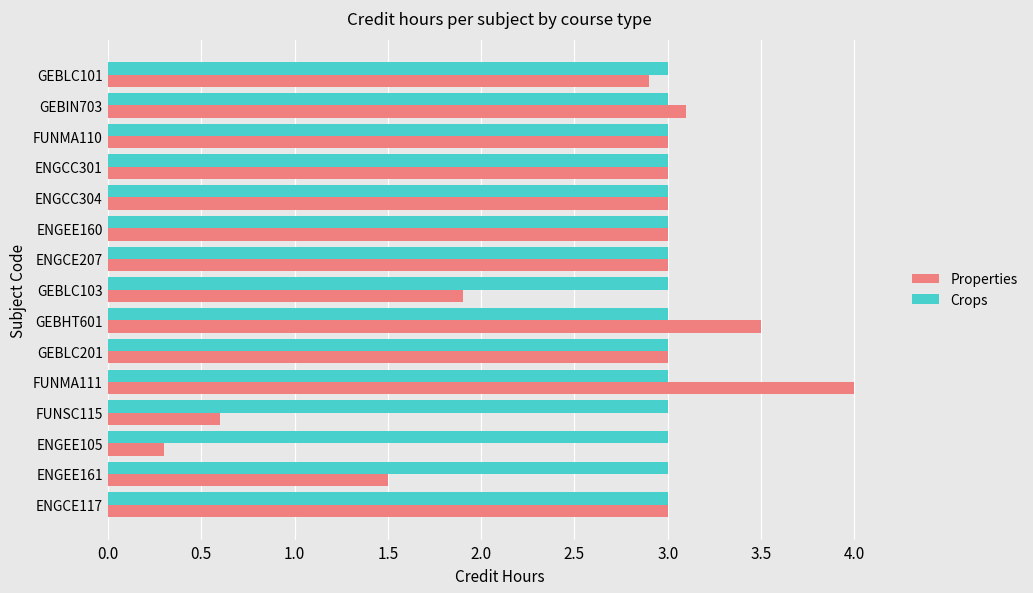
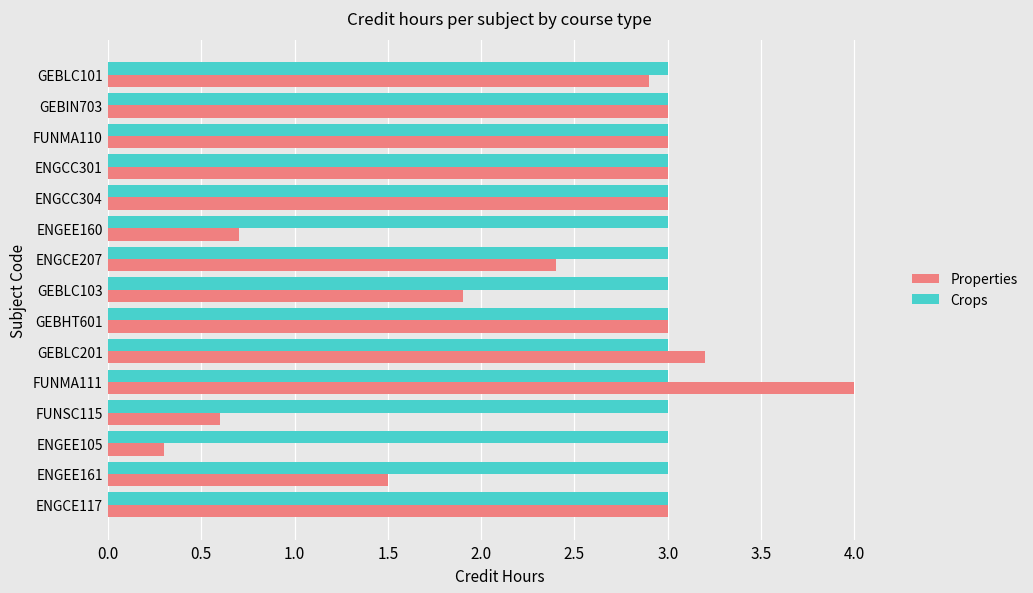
  {
    "Properties": {
      "GEBLC101": 2.9,
-     "GEBIN703": 3.1,
+     "GEBIN703": 3.0,
      "FUNMA110": 3.0,
      "ENGCC301": 3.0,
      "ENGCC304": 3.0,
-     "ENGEE160": 3.0,
-     "ENGCE207": 3.0,
+     "ENGEE160": 0.7,
+     "ENGCE207": 2.4,
      "GEBLC103": 1.9,
-     "GEBHT601": 3.5,
-     "GEBLC201": 3.0,
+     "GEBHT601": 3.0,
+     "GEBLC201": 3.2,
      "FUNMA111": 4.0,
      "FUNSC115": 0.6,
      "ENGEE105": 0.3,
      "ENGEE161": 1.5,
      "ENGCE117": 3.0
    },
    "Crops": {
      "GEBLC101": 3.0,
      "GEBIN703": 3.0,
      "FUNMA110": 3.0,
      "ENGCC301": 3.0,
      "ENGCC304": 3.0,
      "ENGEE160": 3.0,
      "ENGCE207": 3.0,
      "GEBLC103": 3.0,
      "GEBHT601": 3.0,
      "GEBLC201": 3.0,
      "FUNMA111": 3.0,
      "FUNSC115": 3.0,
      "ENGEE105": 3.0,
      "ENGEE161": 3.0,
      "ENGCE117": 3.0
    }
  }
